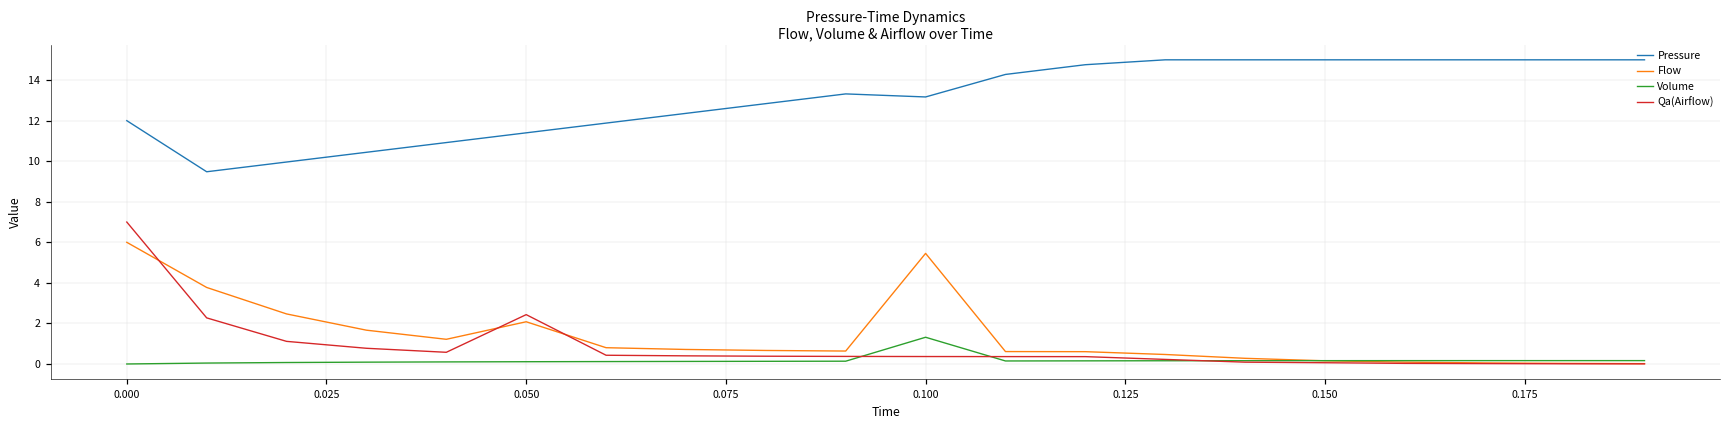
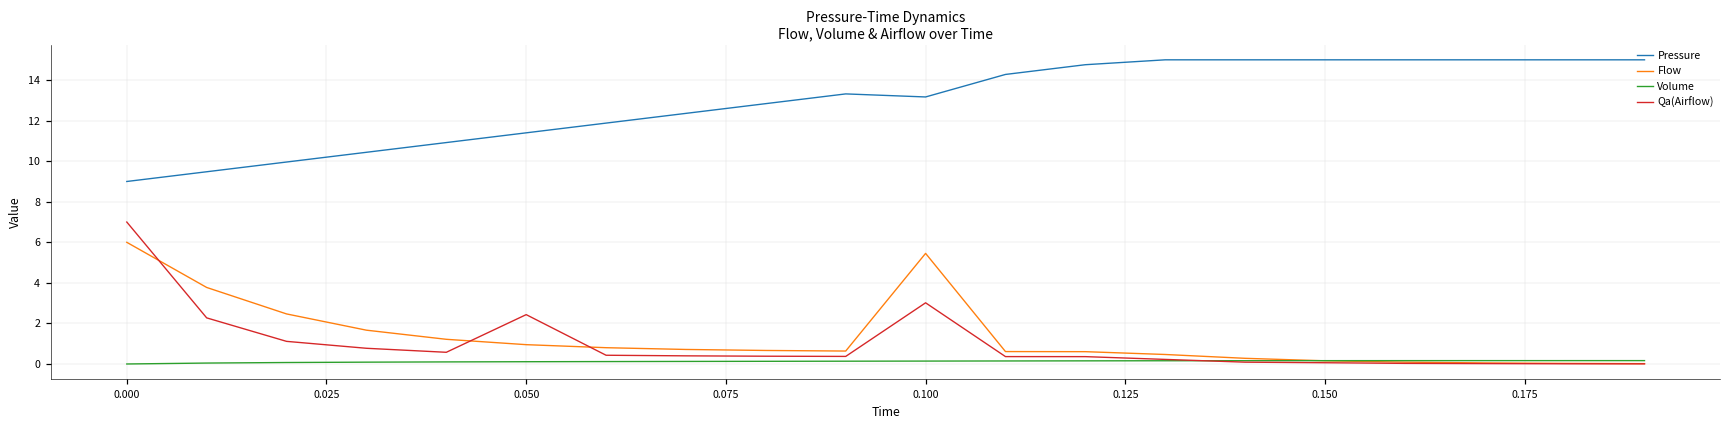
  {
    "Pressure": {
-     "0.000": 12,
+     "0.000": 9,
      "0.050": 11.4,
      "0.100": 13.2,
      "0.150": 15
    },
    "Flow": {
      "0.000": 6.0,
-     "0.050": 2.1,
+     "0.050": 1.0,
      "0.100": 5.5
    },
    "Volume": {
      "0.000": 0.0,
      "0.050": 0.1,
-     "0.100": 1.3
+     "0.100": 0.1
    },
    "Qa(Airflow)": {
      "0.000": 7.0,
      "0.050": 2.4,
-     "0.100": 0.4
+     "0.100": 3.0
    }
  }
